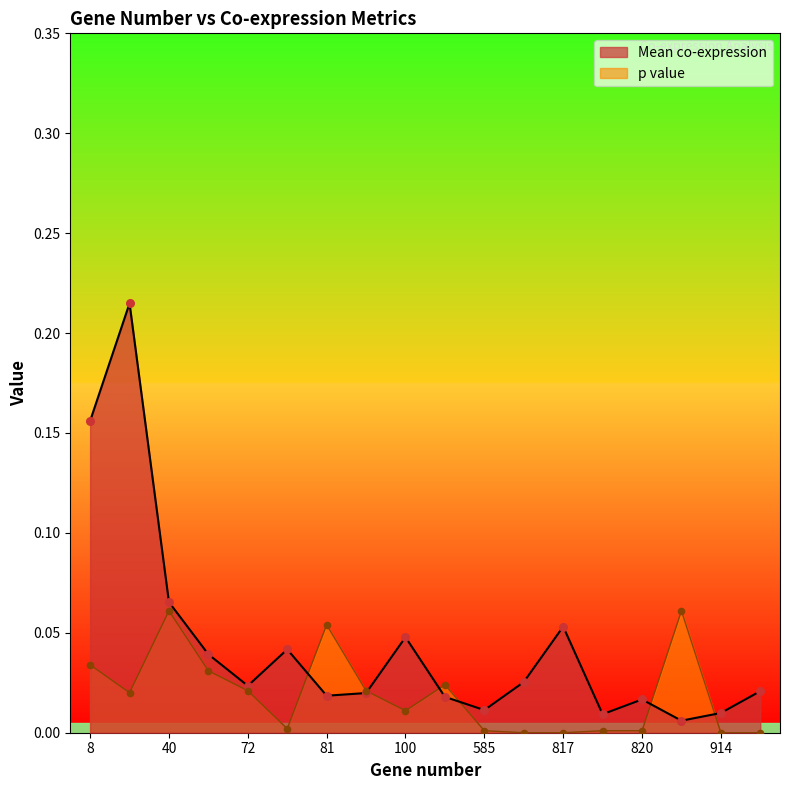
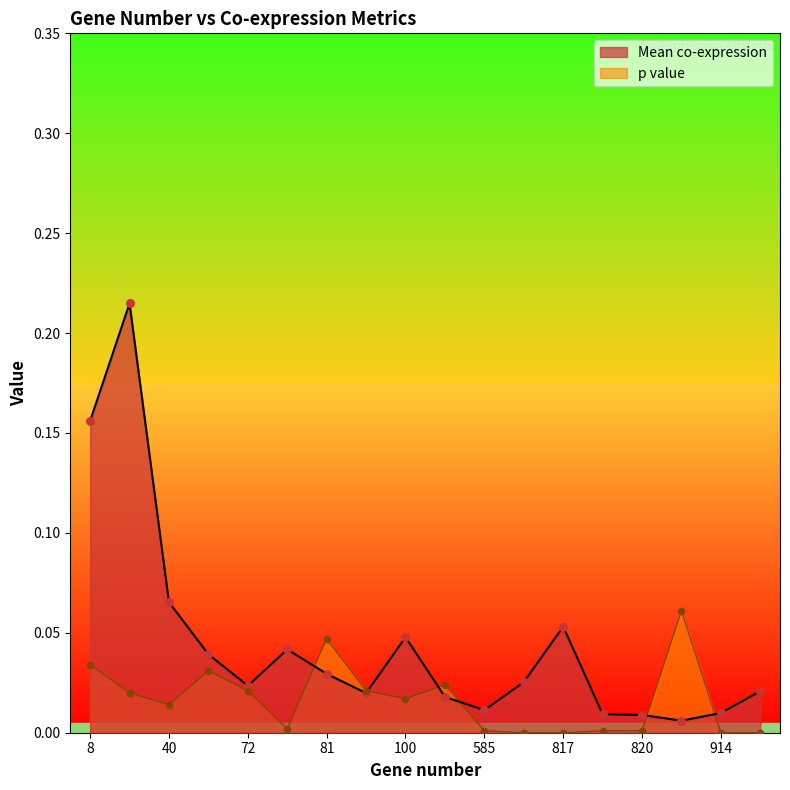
  {
    "Mean co-expression": {
      "8": 0.156,
      "40": 0.065,
      "72": 0.023,
-     "81": 0.019,
+     "81": 0.029,
      "100": 0.048,
      "585": 0.011,
      "817": 0.053,
-     "820": 0.017,
+     "820": 0.009,
      "914": 0.010
    },
    "p value": {
      "8": 0.034,
-     "40": 0.061,
+     "40": 0.014,
      "72": 0.021,
-     "81": 0.054,
-     "100": 0.011
+     "81": 0.047,
+     "100": 0.017
    }
  }
